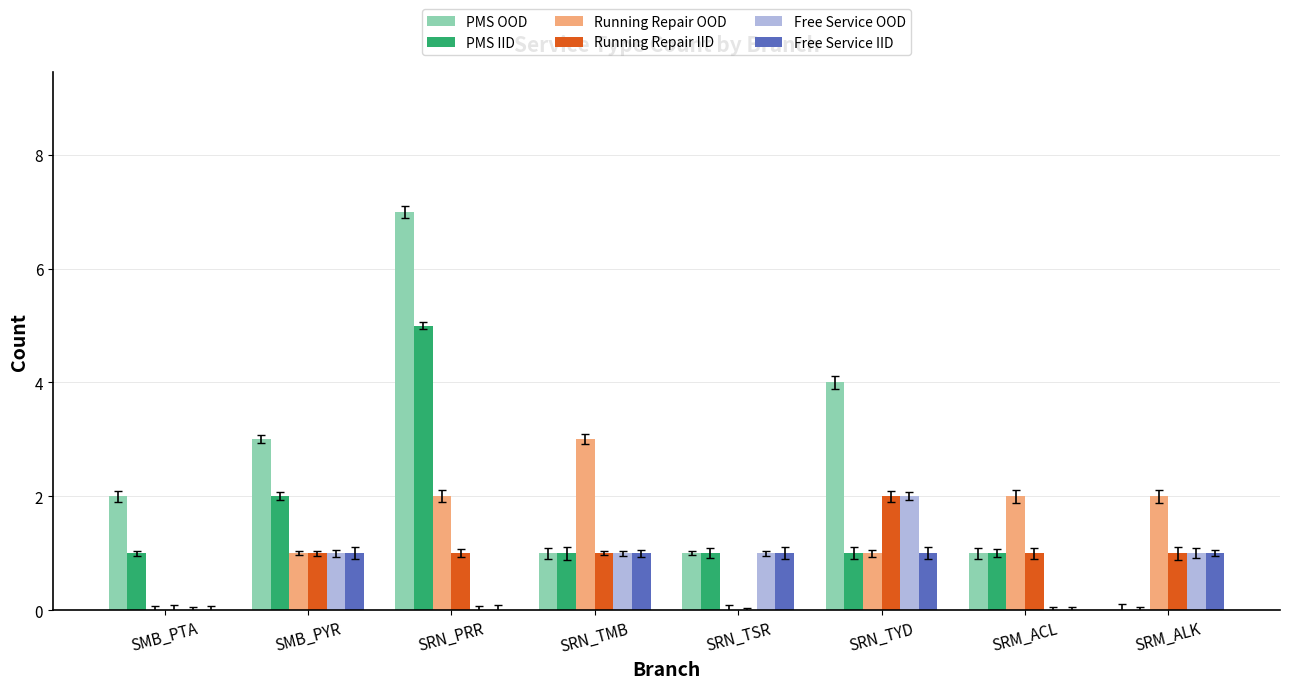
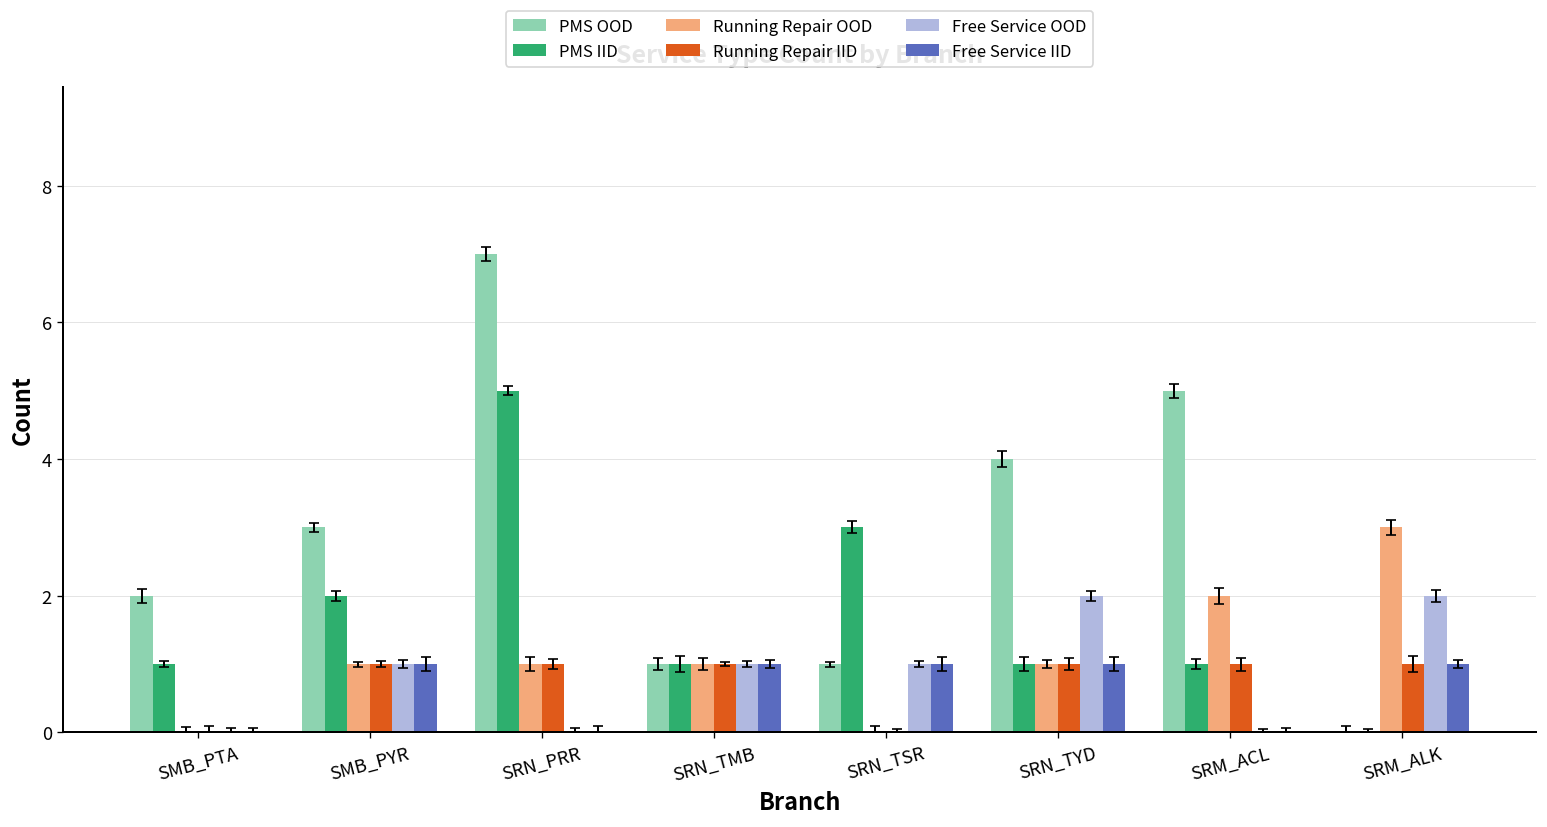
  {
    "PMS OOD": {
      "SMB_PTA": 2,
      "SMB_PYR": 3,
      "SRN_PRR": 7,
      "SRN_TMB": 1,
      "SRN_TSR": 1,
      "SRN_TYD": 4,
-     "SRM_ACL": 1,
+     "SRM_ACL": 5,
      "SRM_ALK": 0
    },
    "PMS IID": {
      "SMB_PTA": 1,
      "SMB_PYR": 2,
      "SRN_PRR": 5,
      "SRN_TMB": 1,
-     "SRN_TSR": 1,
+     "SRN_TSR": 3,
      "SRN_TYD": 1,
      "SRM_ACL": 1,
      "SRM_ALK": 0
    },
    "Running Repair OOD": {
      "SMB_PTA": 0,
      "SMB_PYR": 1,
-     "SRN_PRR": 2,
-     "SRN_TMB": 3,
+     "SRN_PRR": 1,
+     "SRN_TMB": 1,
      "SRN_TSR": 0,
      "SRN_TYD": 1,
      "SRM_ACL": 2,
-     "SRM_ALK": 2
+     "SRM_ALK": 3
    },
    "Running Repair IID": {
      "SMB_PTA": 0,
      "SMB_PYR": 1,
      "SRN_PRR": 1,
      "SRN_TMB": 1,
      "SRN_TSR": 0,
-     "SRN_TYD": 2,
+     "SRN_TYD": 1,
      "SRM_ACL": 1,
      "SRM_ALK": 1
    },
    "Free Service OOD": {
      "SMB_PTA": 0,
      "SMB_PYR": 1,
      "SRN_PRR": 0,
      "SRN_TMB": 1,
      "SRN_TSR": 1,
      "SRN_TYD": 2,
      "SRM_ACL": 0,
-     "SRM_ALK": 1
+     "SRM_ALK": 2
    },
    "Free Service IID": {
      "SMB_PTA": 0,
      "SMB_PYR": 1,
      "SRN_PRR": 0,
      "SRN_TMB": 1,
      "SRN_TSR": 1,
      "SRN_TYD": 1,
      "SRM_ACL": 0,
      "SRM_ALK": 1
    }
  }
